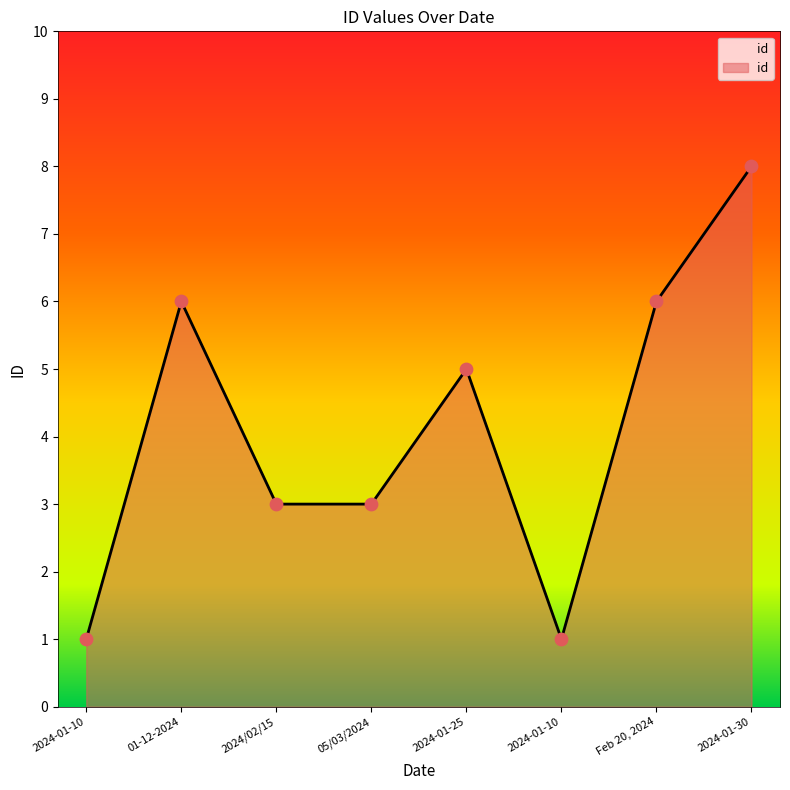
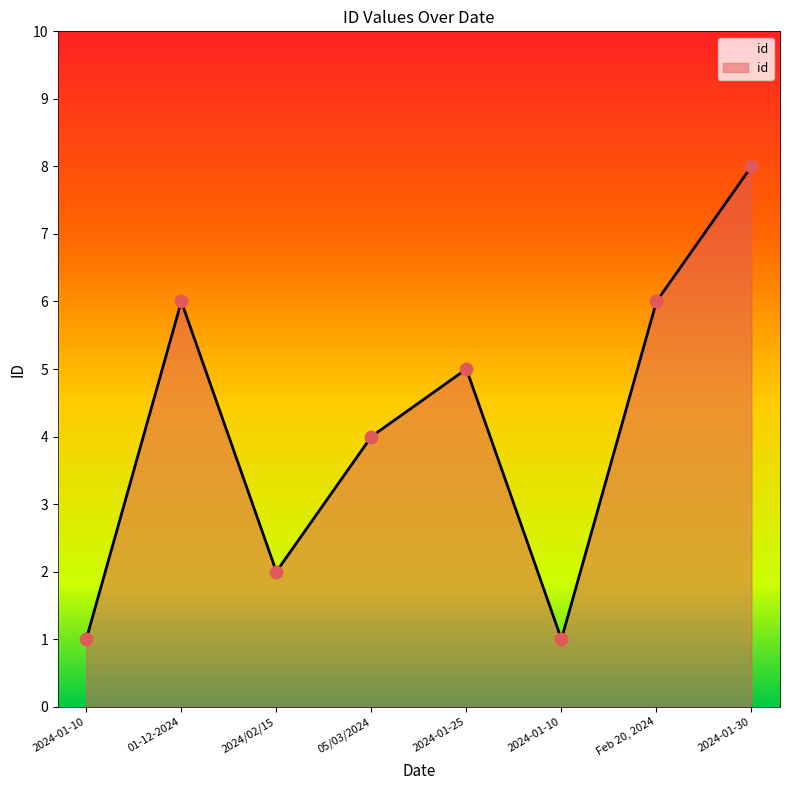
  {
    "01-12-2024": 6,
-   "2024/02/15": 3,
-   "05/03/2024": 3,
+   "2024/02/15": 2,
+   "05/03/2024": 4,
    "2024-01-25": 5,
    "Feb 20, 2024": 6,
    "2024-01-30": 8
  }
